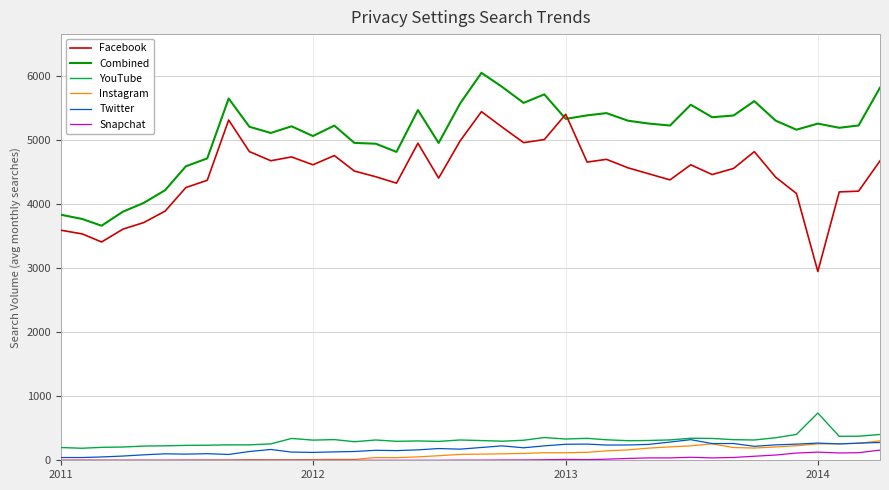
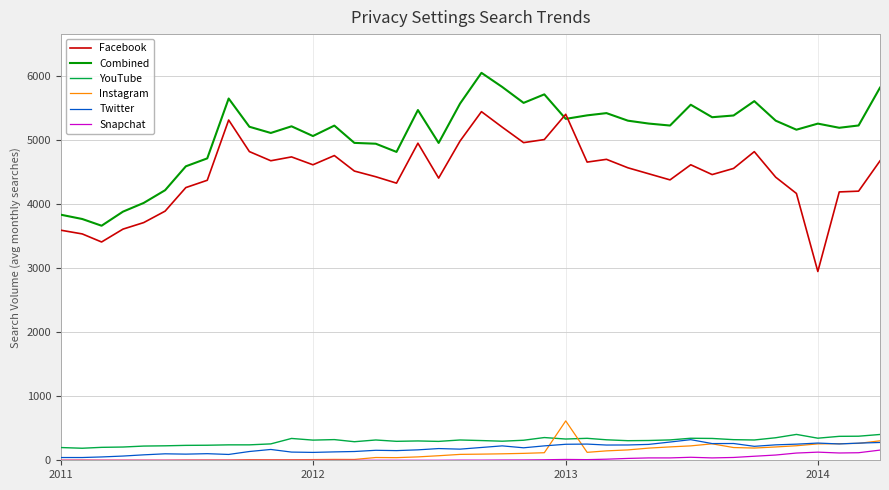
  {
    "Facebook": {
      "2011": 3600,
      "2012": 4600,
      "2013": 5400,
      "2014": 2900
    },
    "Combined": {
      "2011": 3800,
      "2012": 5100,
      "2013": 5300,
      "2014": 5300
    },
    "YouTube": {
      "2011": 200,
      "2012": 300,
      "2013": 300,
-     "2014": 700
+     "2014": 300
    },
    "Instagram": {
-     "2013": 100
+     "2013": 600
    },
    "Twitter": {
      "2011": 0,
      "2012": 100,
      "2013": 300
    },
    "Snapchat": {
      "2013": 0,
      "2014": 100
    }
  }
